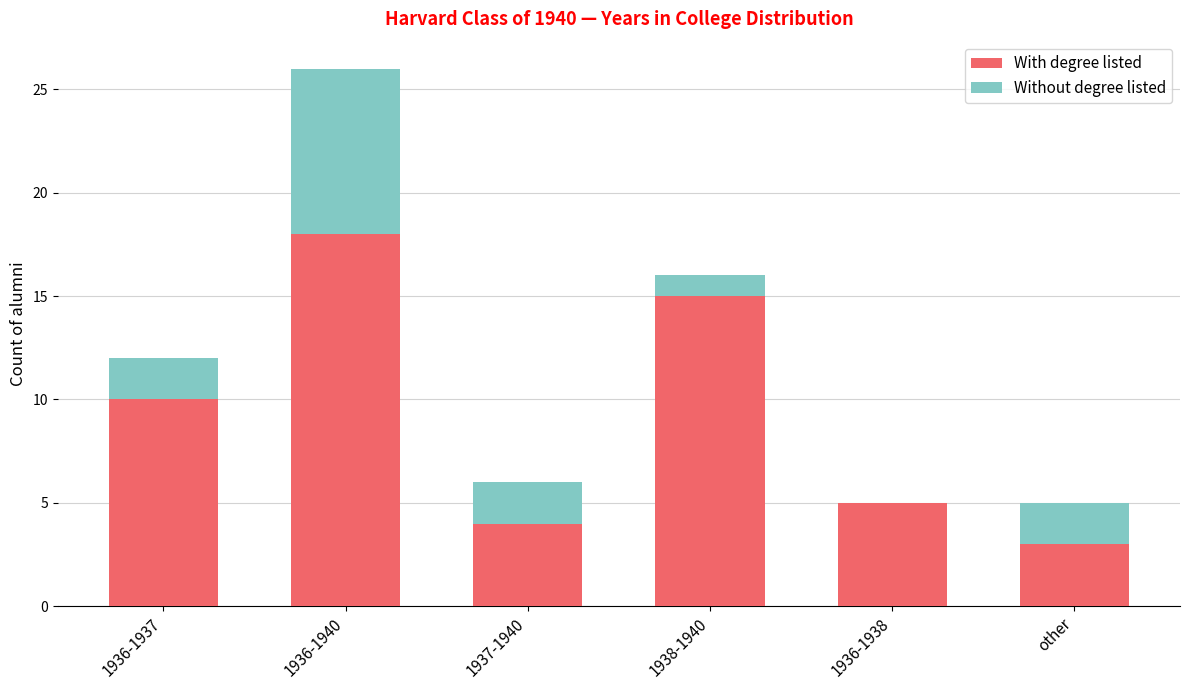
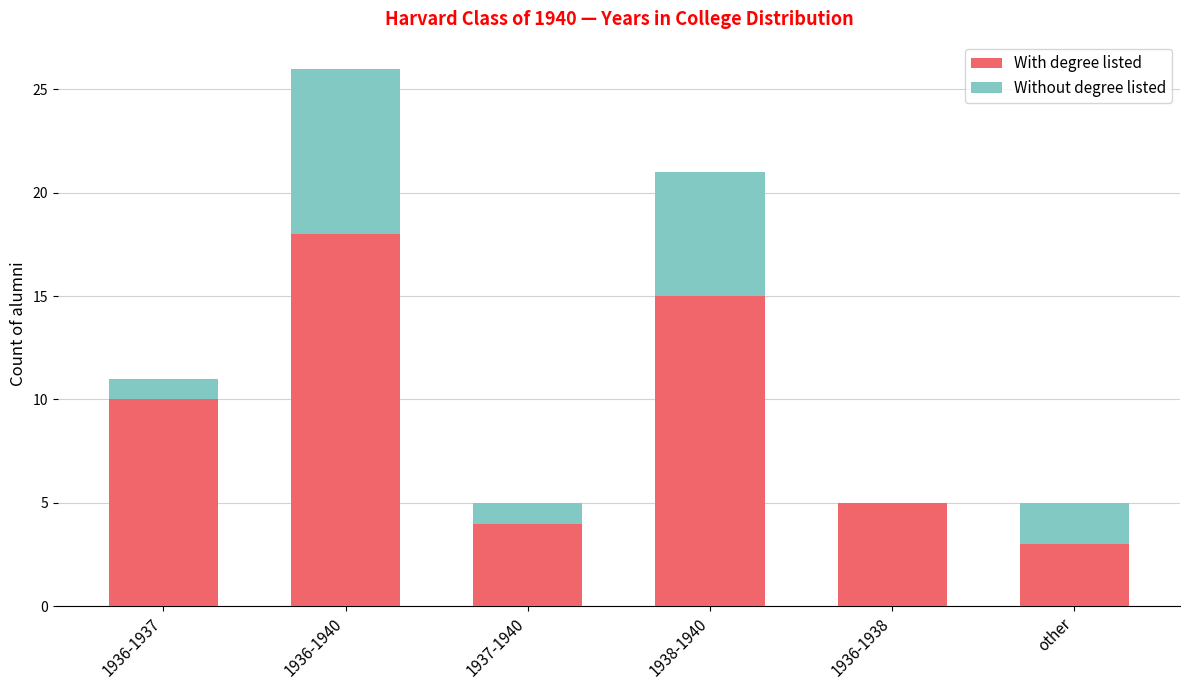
  {
    "With degree listed": {
      "1936-1937": 10,
      "1936-1940": 18,
      "1937-1940": 4,
      "1938-1940": 15,
      "1936-1938": 5,
      "other": 3
    },
    "Without degree listed": {
-     "1936-1937": 2,
+     "1936-1937": 1,
      "1936-1940": 8,
-     "1937-1940": 2,
-     "1938-1940": 1,
+     "1937-1940": 1,
+     "1938-1940": 6,
      "1936-1938": 0,
      "other": 2
    }
  }
